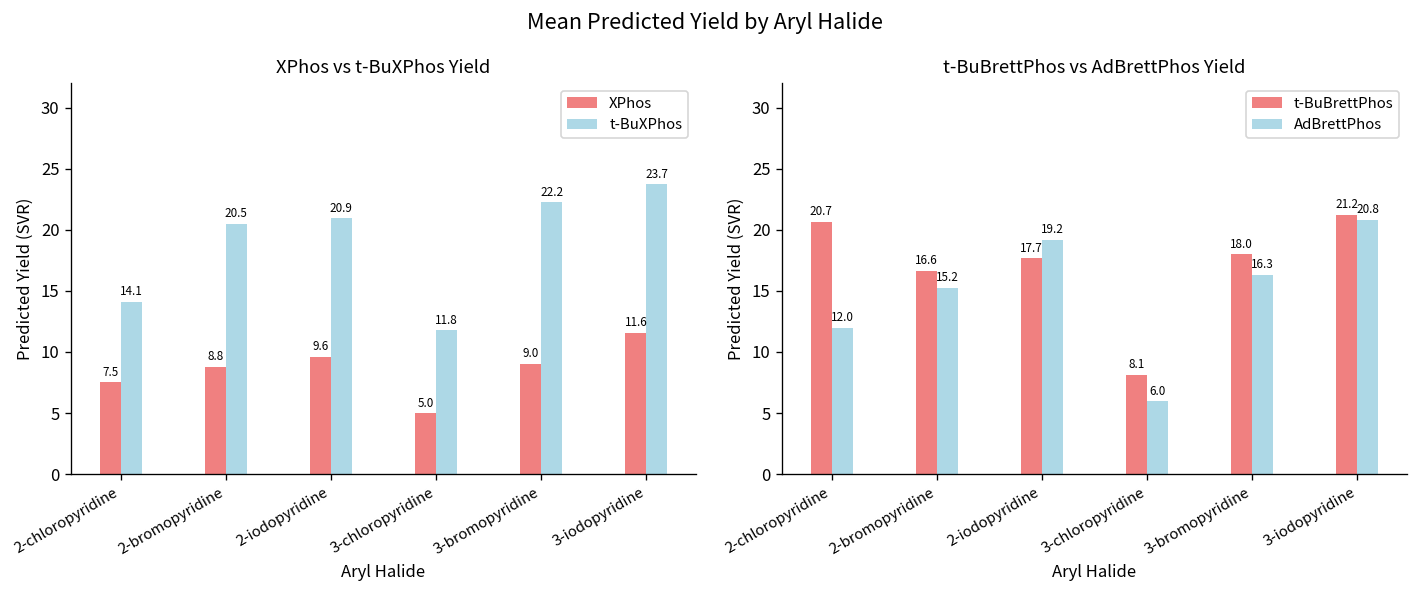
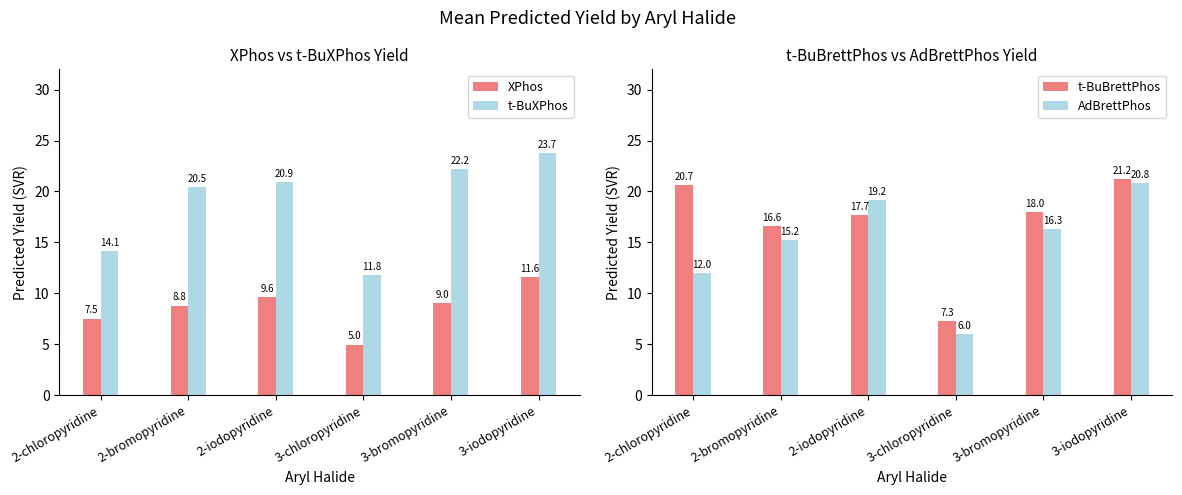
  {
    "XPhos vs t-BuXPhos Yield": {
      "XPhos": {
        "2-chloropyridine": 7.5,
        "2-bromopyridine": 8.8,
        "2-iodopyridine": 9.6,
        "3-chloropyridine": 5.0,
        "3-bromopyridine": 9.0,
        "3-iodopyridine": 11.6
      },
      "t-BuXPhos": {
        "2-chloropyridine": 14.1,
        "2-bromopyridine": 20.5,
        "2-iodopyridine": 20.9,
        "3-chloropyridine": 11.8,
        "3-bromopyridine": 22.2,
        "3-iodopyridine": 23.7
      }
    },
    "t-BuBrettPhos vs AdBrettPhos Yield": {
      "t-BuBrettPhos": {
        "2-chloropyridine": 20.7,
        "2-bromopyridine": 16.6,
        "2-iodopyridine": 17.7,
-       "3-chloropyridine": 8.1,
+       "3-chloropyridine": 7.3,
        "3-bromopyridine": 18.0,
        "3-iodopyridine": 21.2
      },
      "AdBrettPhos": {
        "2-chloropyridine": 12.0,
        "2-bromopyridine": 15.2,
        "2-iodopyridine": 19.2,
        "3-chloropyridine": 6.0,
        "3-bromopyridine": 16.3,
        "3-iodopyridine": 20.8
      }
    }
  }
